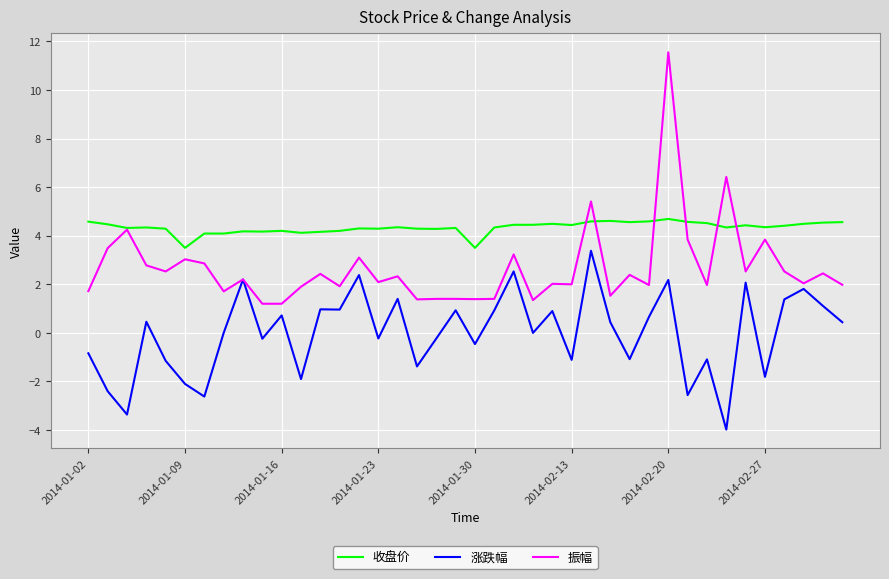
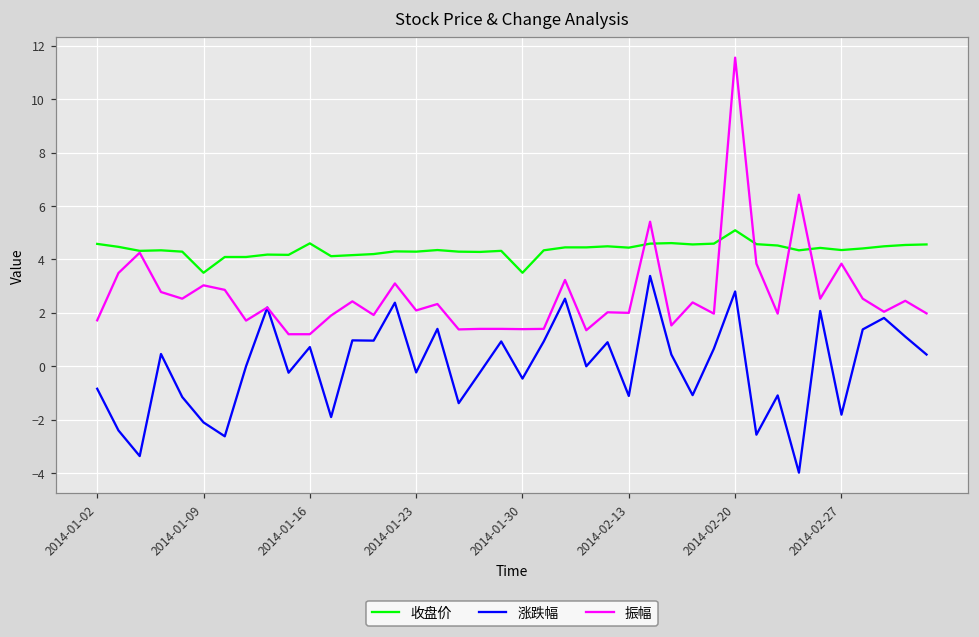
  {
    "收盘价": {
      "2014-01-02": 4.6,
      "2014-01-09": 3.5,
-     "2014-01-16": 4.2,
+     "2014-01-16": 4.6,
      "2014-01-23": 4.3,
      "2014-01-30": 3.5,
      "2014-02-13": 4.4,
-     "2014-02-20": 4.7,
+     "2014-02-20": 5.1,
      "2014-02-27": 4.4
    },
    "涨跌幅": {
      "2014-01-02": -0.8,
      "2014-01-09": -2.1,
      "2014-01-16": 0.7,
      "2014-01-23": -0.2,
      "2014-01-30": -0.5,
      "2014-02-13": -1.1,
-     "2014-02-20": 2.2,
+     "2014-02-20": 2.8,
      "2014-02-27": -1.8
    },
    "振幅": {
      "2014-01-02": 1.7,
      "2014-01-09": 3.0,
      "2014-01-16": 1.2,
      "2014-01-23": 2.1,
      "2014-01-30": 1.4,
      "2014-02-13": 2.0,
      "2014-02-20": 11.6,
      "2014-02-27": 3.8
    }
  }
